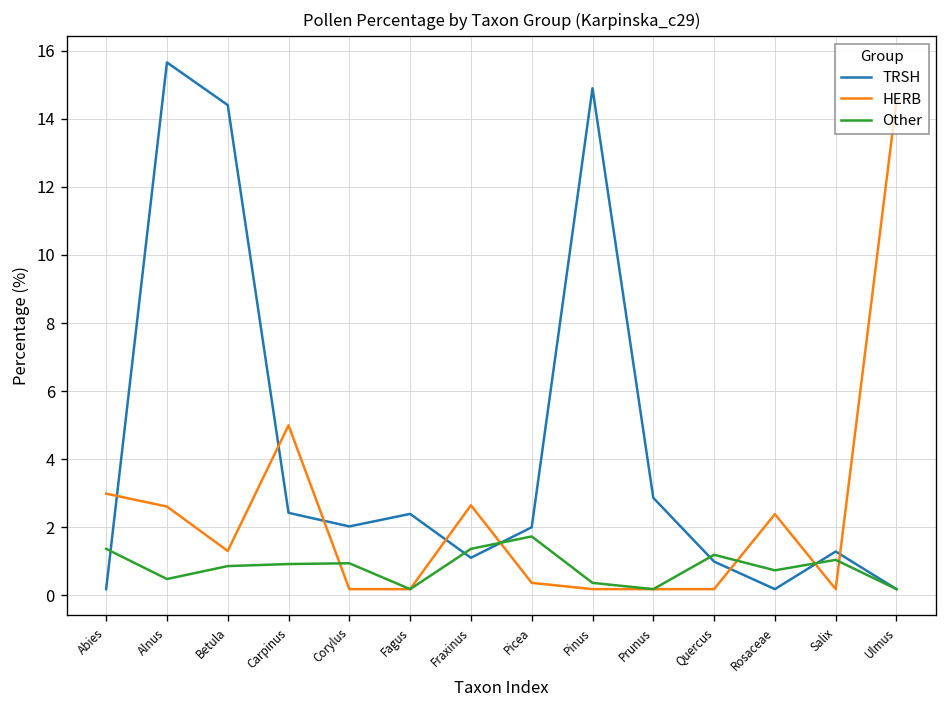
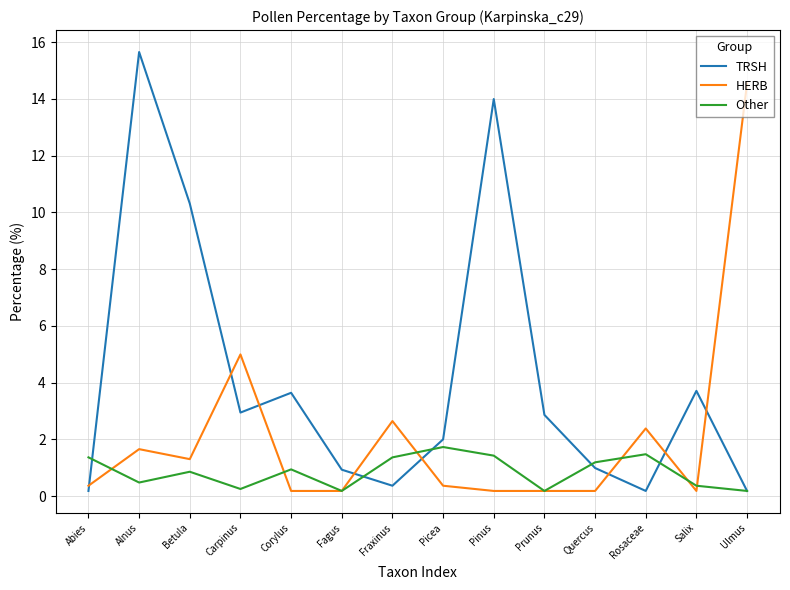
  {
    "TRSH": {
      "Abies": 0.2,
      "Alnus": 15.7,
-     "Betula": 14.4,
-     "Carpinus": 2.4,
-     "Corylus": 2.0,
-     "Fagus": 2.4,
-     "Fraxinus": 1.1,
+     "Betula": 10.3,
+     "Carpinus": 2.9,
+     "Corylus": 3.6,
+     "Fagus": 0.9,
+     "Fraxinus": 0.4,
      "Picea": 2.0,
-     "Pinus": 14.9,
+     "Pinus": 14.0,
      "Prunus": 2.9,
      "Quercus": 1.0,
      "Rosaceae": 0.2,
-     "Salix": 1.3
+     "Salix": 3.7
    },
    "HERB": {
-     "Abies": 3.0,
-     "Alnus": 2.6,
+     "Abies": 0.4,
+     "Alnus": 1.7,
      "Betula": 1.3,
      "Carpinus": 5.0,
      "Corylus": 0.2,
      "Fraxinus": 2.6,
      "Picea": 0.4,
      "Pinus": 0.2,
      "Quercus": 0.2,
      "Rosaceae": 2.4,
      "Salix": 0.2
    },
    "Other": {
      "Abies": 1.4,
      "Alnus": 0.5,
      "Betula": 0.9,
-     "Carpinus": 0.9,
+     "Carpinus": 0.3,
      "Corylus": 0.9,
      "Fraxinus": 1.4,
      "Picea": 1.7,
-     "Pinus": 0.4,
+     "Pinus": 1.4,
      "Quercus": 1.2,
-     "Rosaceae": 0.7,
-     "Salix": 1.0
+     "Rosaceae": 1.5,
+     "Salix": 0.4
    }
  }
